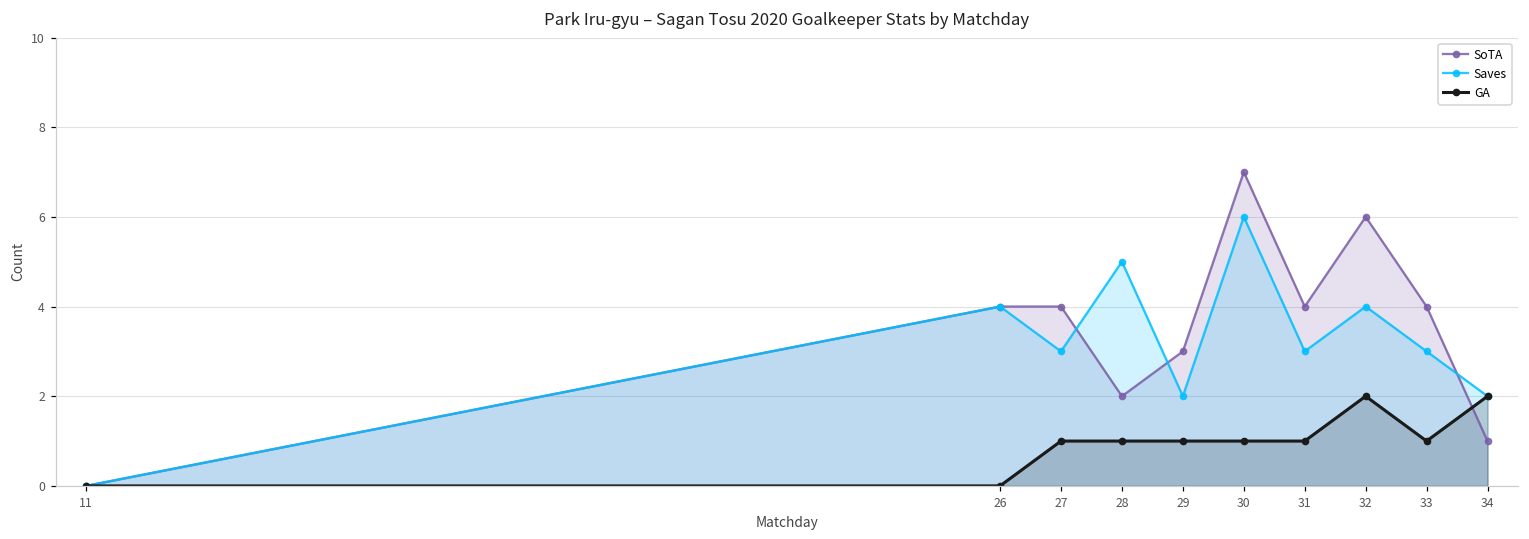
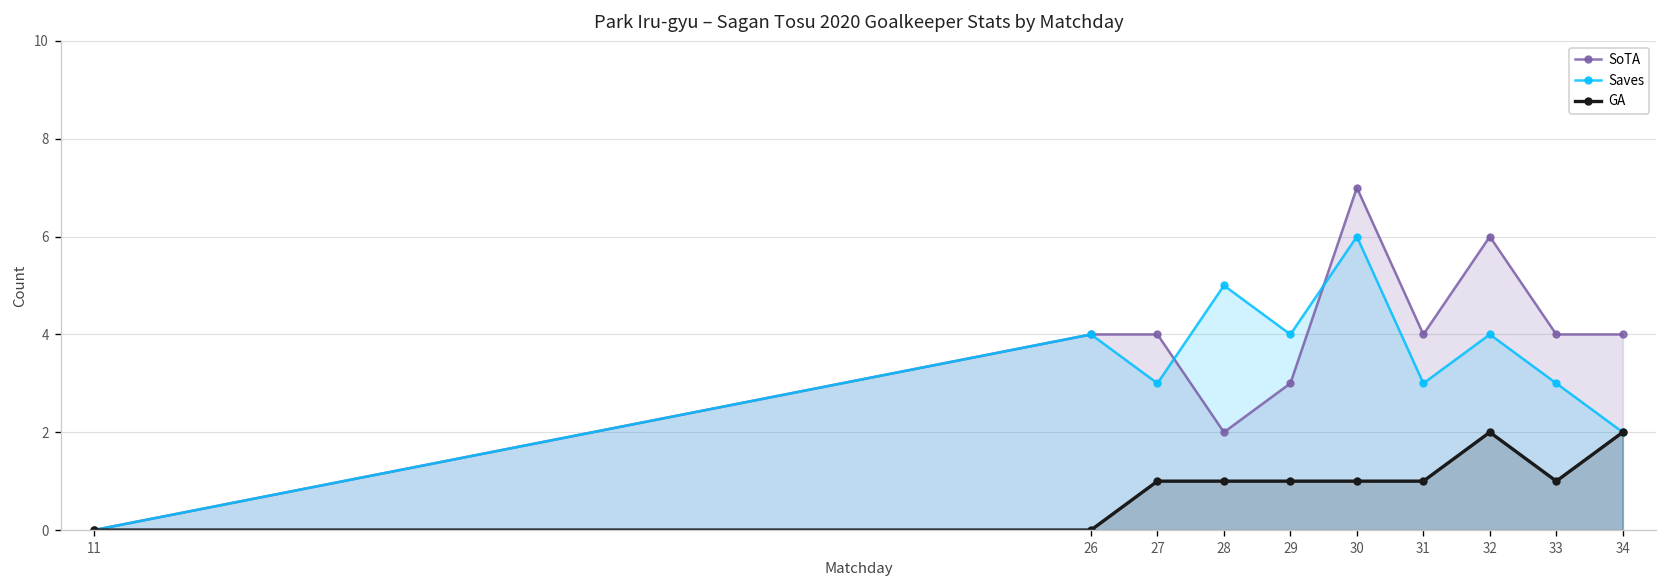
  {
    "SoTA": {
      "27": 4,
      "28": 2,
      "29": 3,
      "30": 7,
      "31": 4,
      "32": 6,
      "33": 4,
-     "34": 1
+     "34": 4
    },
    "Saves": {
      "27": 3,
      "28": 5,
-     "29": 2,
+     "29": 4,
      "30": 6,
      "31": 3,
      "32": 4,
      "33": 3
    },
    "GA": {
      "26": 0,
      "27": 1,
      "28": 1,
      "29": 1,
      "30": 1,
      "31": 1,
      "32": 2,
      "33": 1
    }
  }
